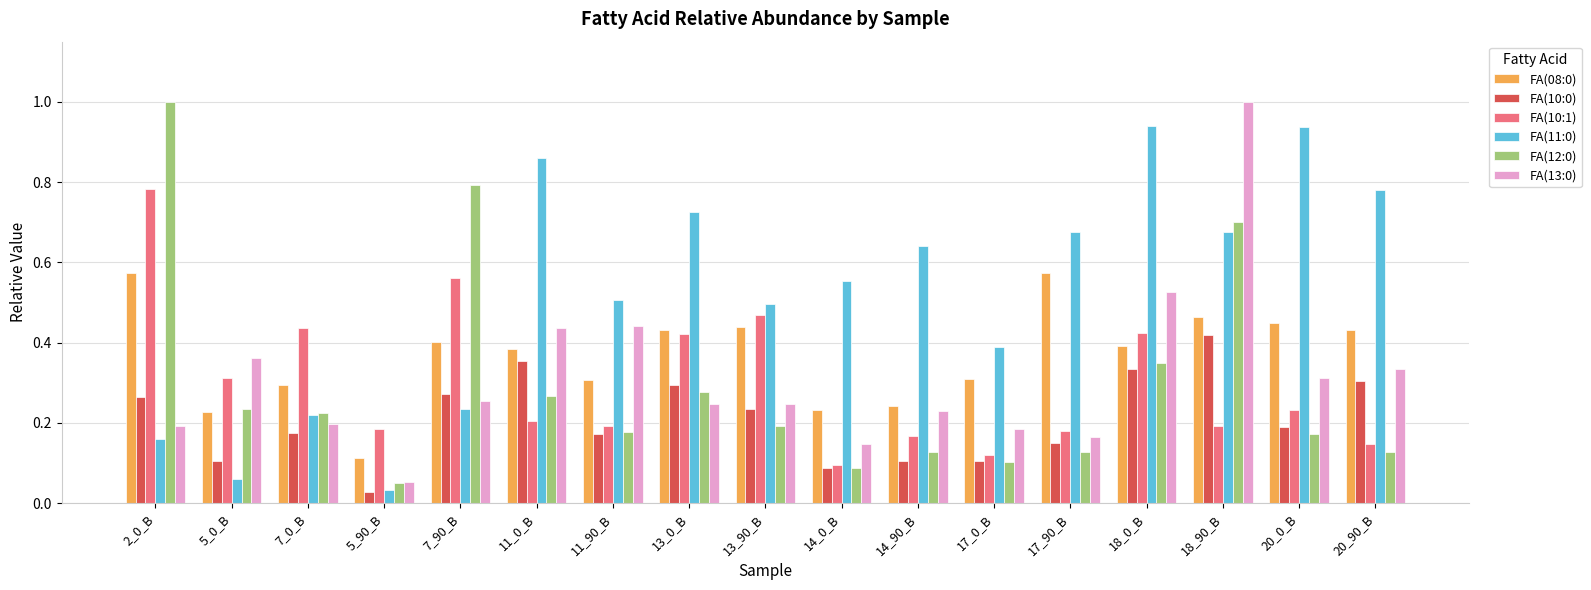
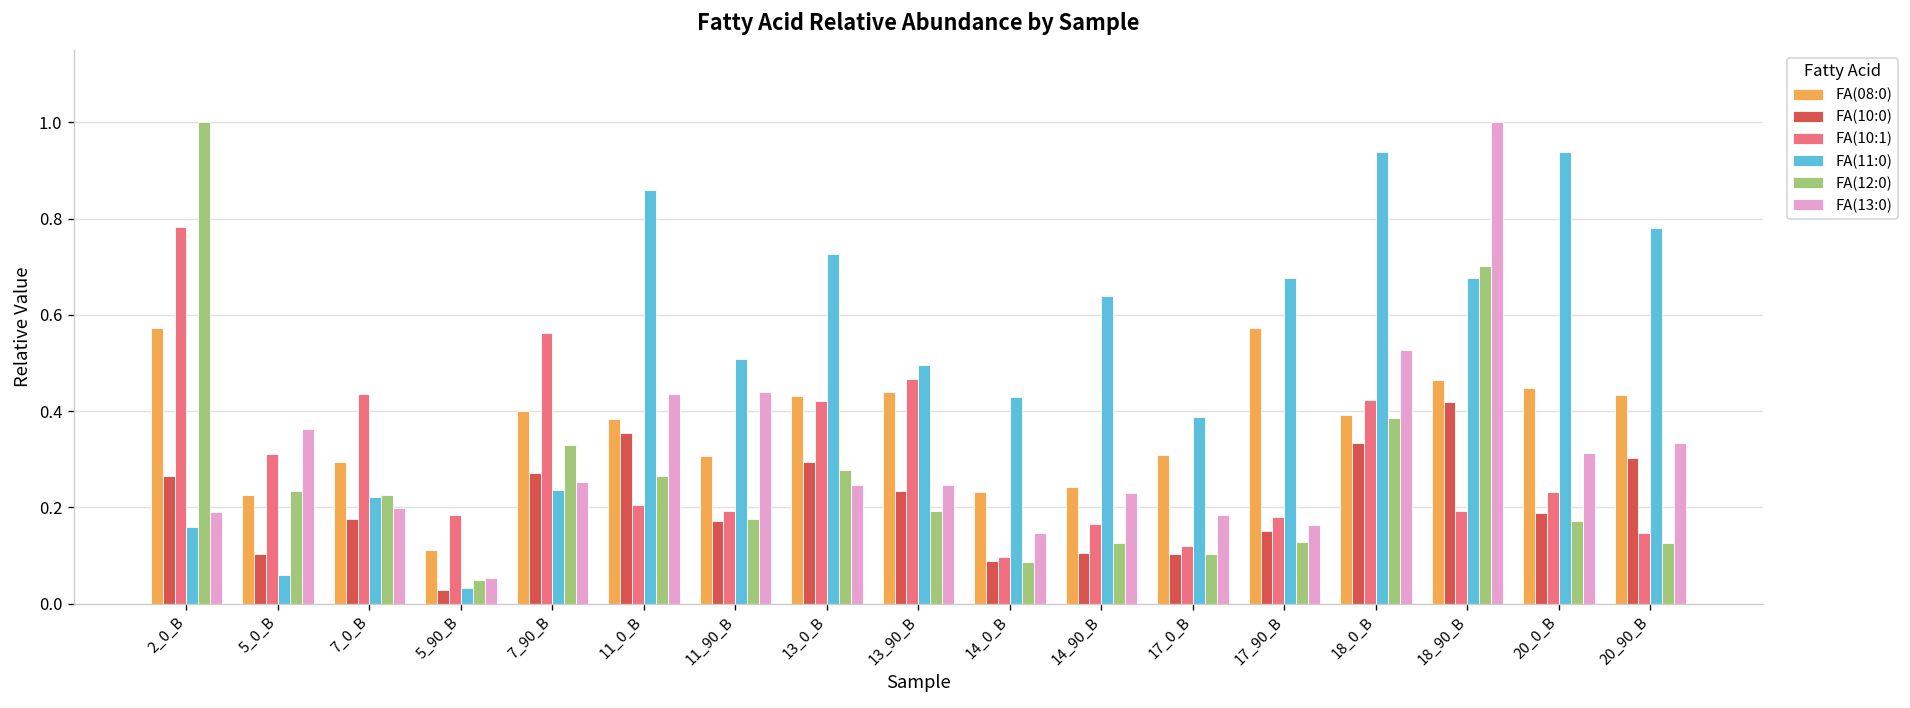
  {
    "FA(08:0)": {
      "2_0_B": 0.57,
      "5_0_B": 0.23,
      "7_0_B": 0.30,
      "5_90_B": 0.11,
      "7_90_B": 0.40,
      "11_0_B": 0.38,
      "11_90_B": 0.31,
      "13_0_B": 0.43,
      "13_90_B": 0.44,
      "14_0_B": 0.23,
      "14_90_B": 0.24,
      "17_0_B": 0.31,
      "17_90_B": 0.57,
      "18_0_B": 0.39,
      "18_90_B": 0.46,
      "20_0_B": 0.45,
      "20_90_B": 0.43
    },
    "FA(10:0)": {
      "2_0_B": 0.27,
      "5_0_B": 0.10,
      "7_0_B": 0.18,
      "5_90_B": 0.03,
      "7_90_B": 0.27,
      "11_0_B": 0.35,
      "11_90_B": 0.17,
      "13_0_B": 0.30,
      "13_90_B": 0.23,
      "14_0_B": 0.09,
      "14_90_B": 0.11,
      "17_0_B": 0.10,
      "17_90_B": 0.15,
      "18_0_B": 0.33,
      "18_90_B": 0.42,
      "20_0_B": 0.19,
      "20_90_B": 0.30
    },
    "FA(10:1)": {
      "2_0_B": 0.78,
      "5_0_B": 0.31,
      "7_0_B": 0.44,
      "5_90_B": 0.18,
      "7_90_B": 0.56,
      "11_0_B": 0.20,
      "11_90_B": 0.19,
      "13_0_B": 0.42,
      "13_90_B": 0.47,
      "14_0_B": 0.10,
      "14_90_B": 0.17,
      "17_0_B": 0.12,
      "17_90_B": 0.18,
      "18_0_B": 0.42,
      "18_90_B": 0.19,
      "20_0_B": 0.23,
      "20_90_B": 0.15
    },
    "FA(11:0)": {
      "2_0_B": 0.16,
      "5_0_B": 0.06,
      "7_0_B": 0.22,
      "5_90_B": 0.03,
      "7_90_B": 0.24,
      "11_0_B": 0.86,
      "11_90_B": 0.51,
      "13_0_B": 0.73,
      "13_90_B": 0.50,
-     "14_0_B": 0.55,
+     "14_0_B": 0.43,
      "14_90_B": 0.64,
      "17_0_B": 0.39,
      "17_90_B": 0.68,
      "18_0_B": 0.94,
      "18_90_B": 0.68,
      "20_0_B": 0.94,
      "20_90_B": 0.78
    },
    "FA(12:0)": {
      "2_0_B": 1.00,
      "5_0_B": 0.23,
      "7_0_B": 0.23,
      "5_90_B": 0.05,
-     "7_90_B": 0.79,
+     "7_90_B": 0.33,
      "11_0_B": 0.27,
      "11_90_B": 0.18,
      "13_0_B": 0.28,
      "13_90_B": 0.19,
      "14_0_B": 0.09,
      "14_90_B": 0.13,
      "17_0_B": 0.10,
      "17_90_B": 0.13,
-     "18_0_B": 0.35,
+     "18_0_B": 0.38,
      "18_90_B": 0.70,
      "20_0_B": 0.17,
      "20_90_B": 0.13
    },
    "FA(13:0)": {
      "2_0_B": 0.19,
      "5_0_B": 0.36,
      "7_0_B": 0.20,
      "5_90_B": 0.05,
      "7_90_B": 0.25,
      "11_0_B": 0.44,
      "11_90_B": 0.44,
      "13_0_B": 0.25,
      "13_90_B": 0.25,
      "14_0_B": 0.15,
      "14_90_B": 0.23,
      "17_0_B": 0.19,
      "17_90_B": 0.16,
      "18_0_B": 0.53,
      "18_90_B": 1.00,
      "20_0_B": 0.31,
      "20_90_B": 0.33
    }
  }
